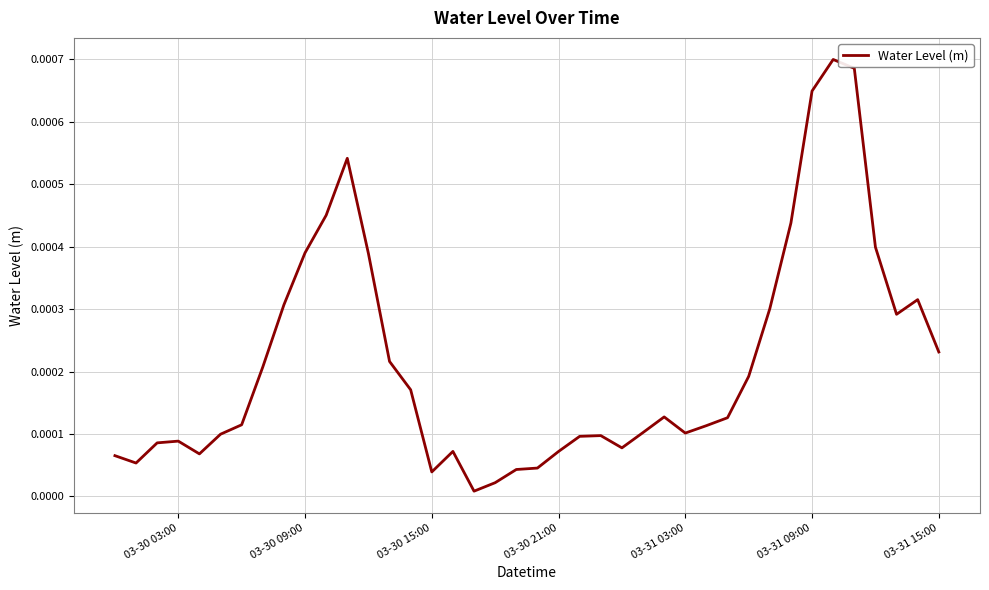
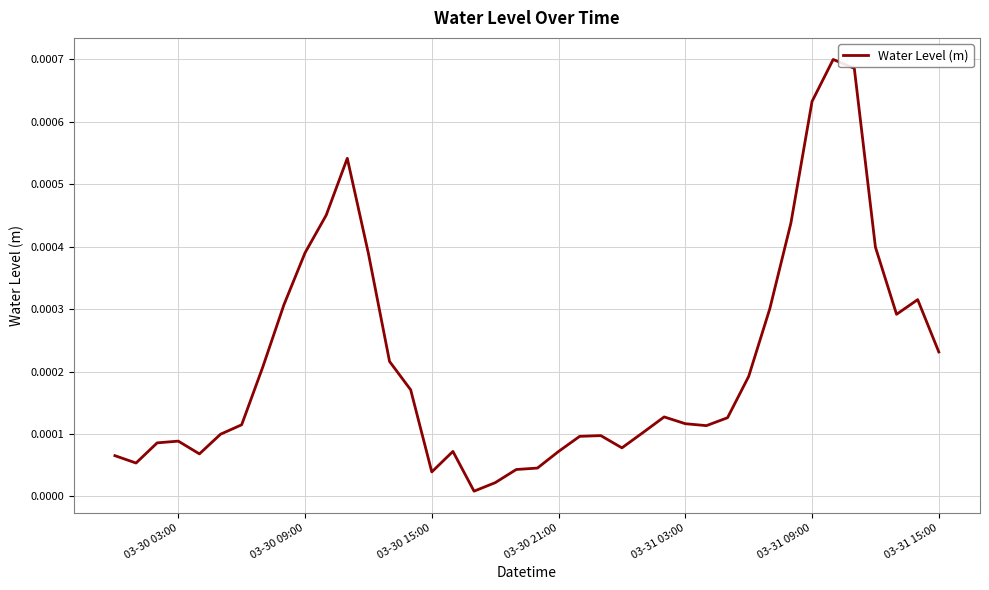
  {
    "03-30 03:00": 0.00009,
    "03-30 09:00": 0.00039,
    "03-30 15:00": 0.00004,
    "03-30 21:00": 0.00007,
-   "03-31 03:00": 0.00010,
-   "03-31 09:00": 0.00065,
+   "03-31 03:00": 0.00012,
+   "03-31 09:00": 0.00063,
    "03-31 15:00": 0.00023
  }
